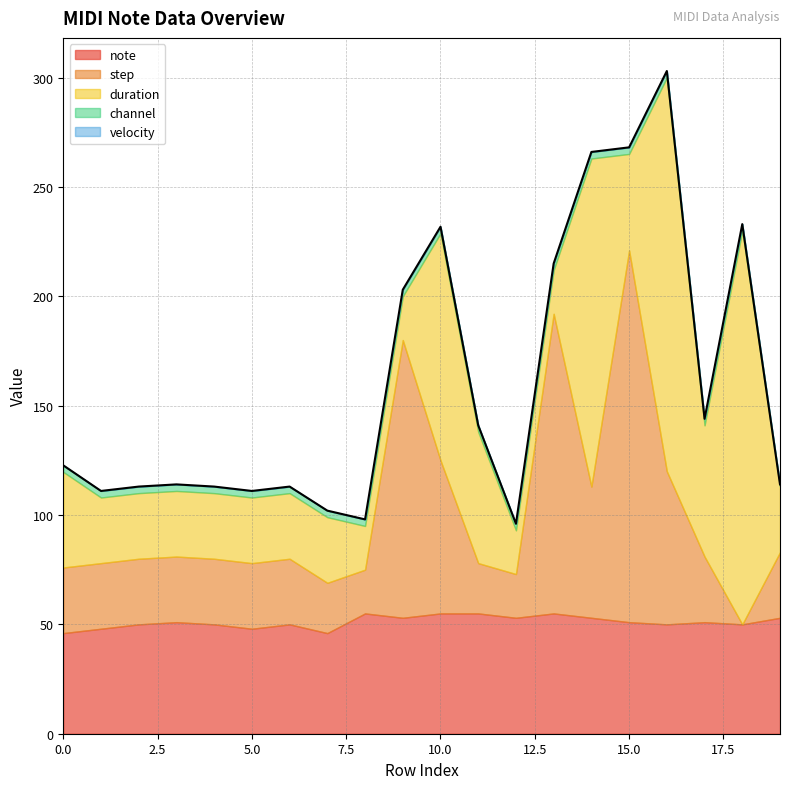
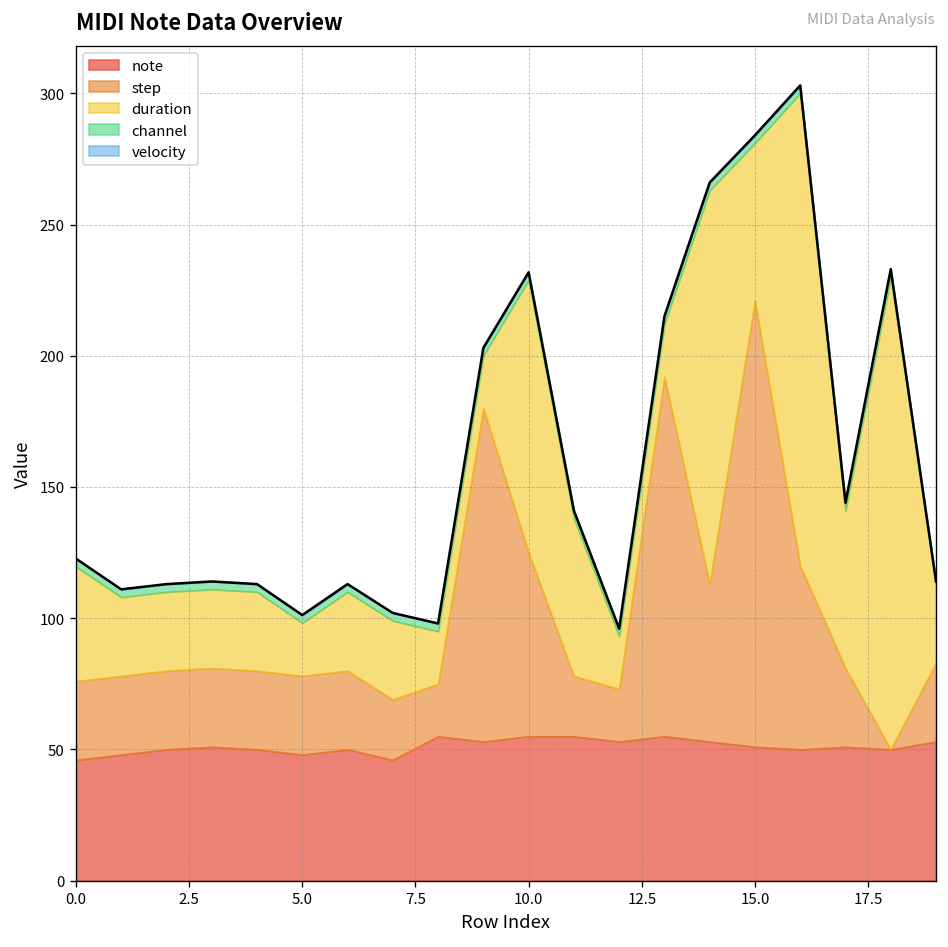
  {
    "duration": {
      "0.0": 44,
-     "5.0": 30,
+     "5.0": 20,
      "10.0": 104,
-     "15.0": 44
+     "15.0": 60
    }
  }
